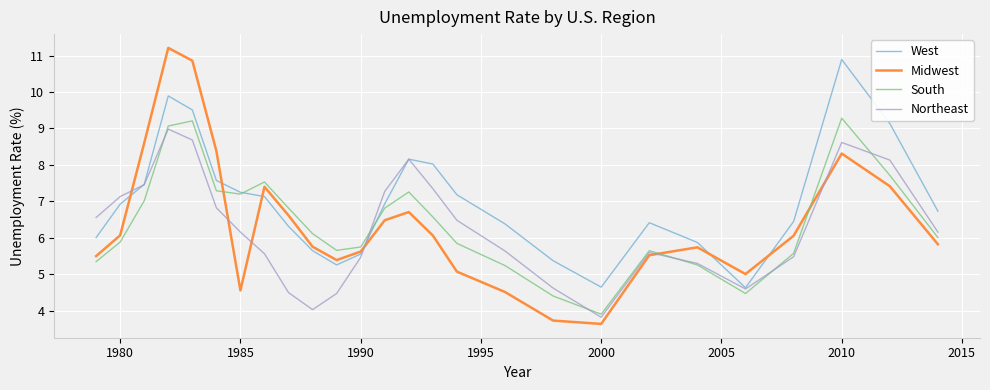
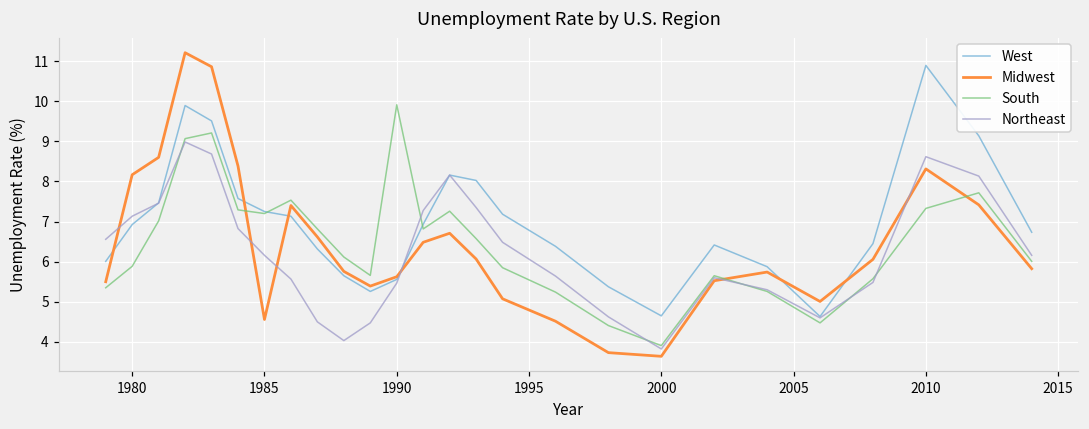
  {
    "Midwest": {
-     "1980": 6.1,
+     "1980": 8.2,
      "1985": 4.6,
      "2000": 3.6,
      "2010": 8.3
    },
    "South": {
      "1980": 5.9,
-     "1990": 5.8,
+     "1990": 9.9,
      "2000": 3.9,
-     "2010": 9.3
+     "2010": 7.3
    }
  }
